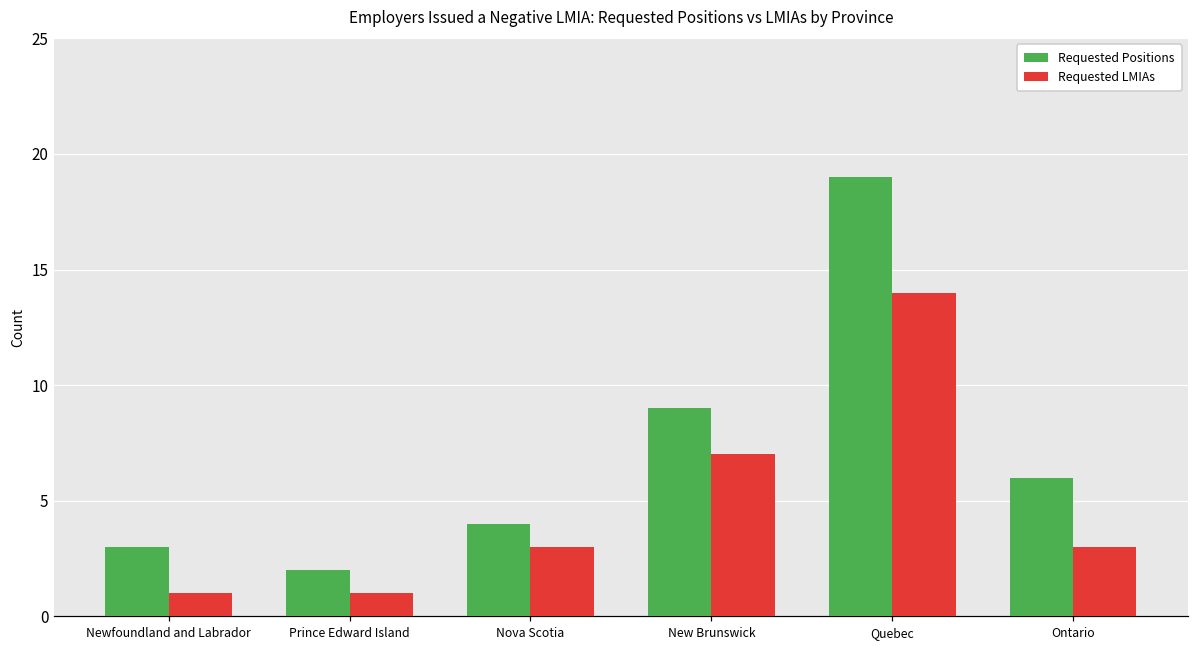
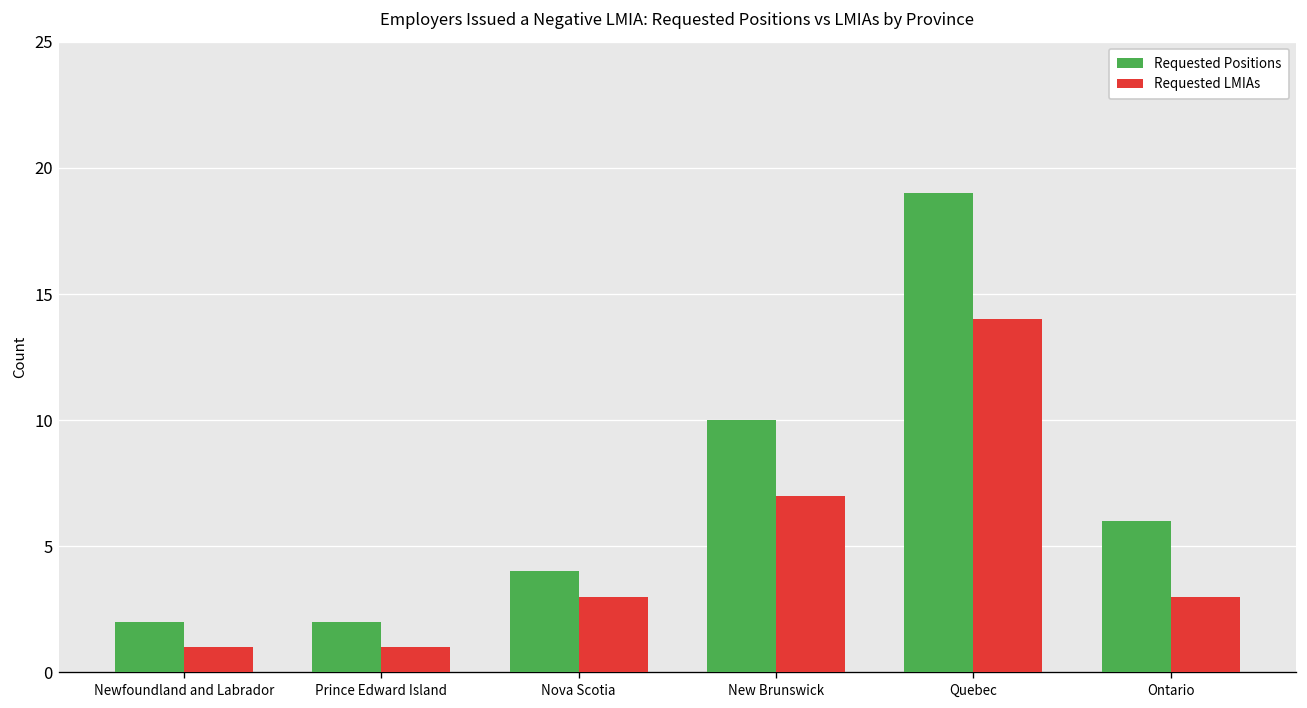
  {
    "Requested Positions": {
-     "Newfoundland and Labrador": 3,
+     "Newfoundland and Labrador": 2,
      "Prince Edward Island": 2,
      "Nova Scotia": 4,
-     "New Brunswick": 9,
+     "New Brunswick": 10,
      "Quebec": 19,
      "Ontario": 6
    },
    "Requested LMIAs": {
      "Newfoundland and Labrador": 1,
      "Prince Edward Island": 1,
      "Nova Scotia": 3,
      "New Brunswick": 7,
      "Quebec": 14,
      "Ontario": 3
    }
  }
